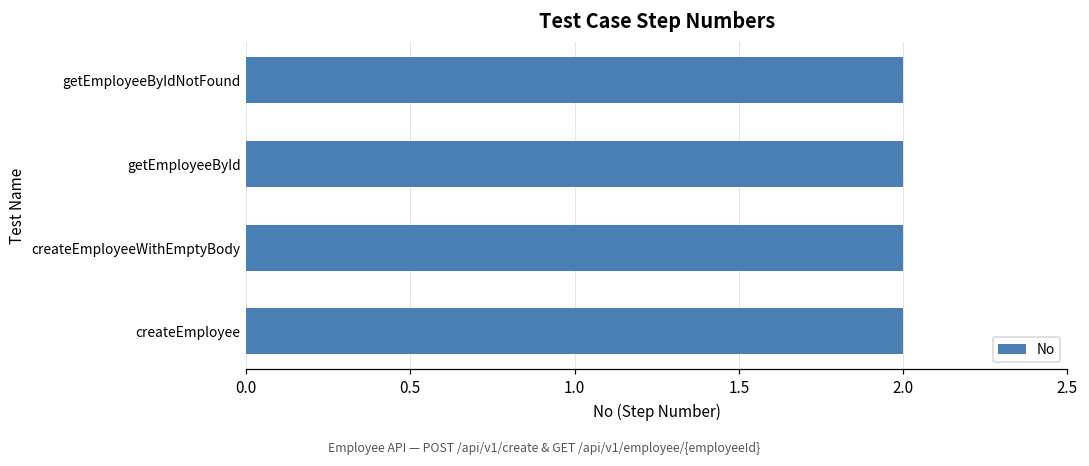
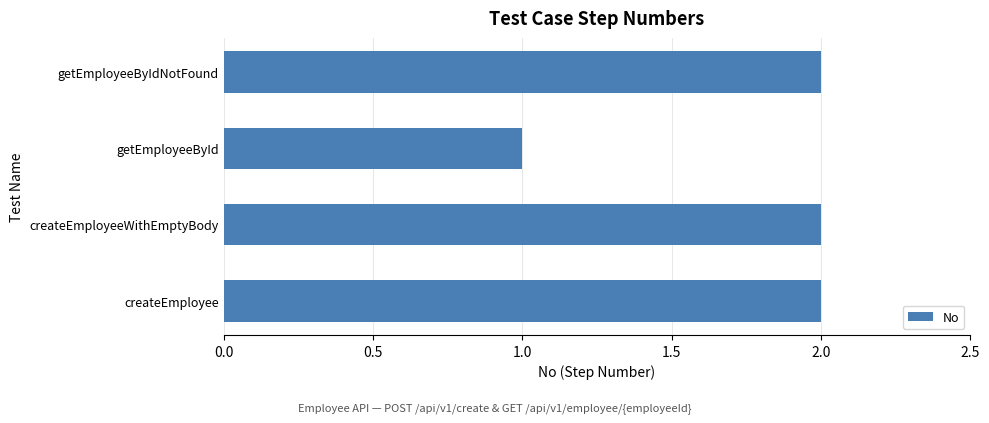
  {
    "getEmployeeByIdNotFound": 2,
-   "getEmployeeById": 2,
+   "getEmployeeById": 1,
    "createEmployeeWithEmptyBody": 2,
    "createEmployee": 2
  }
